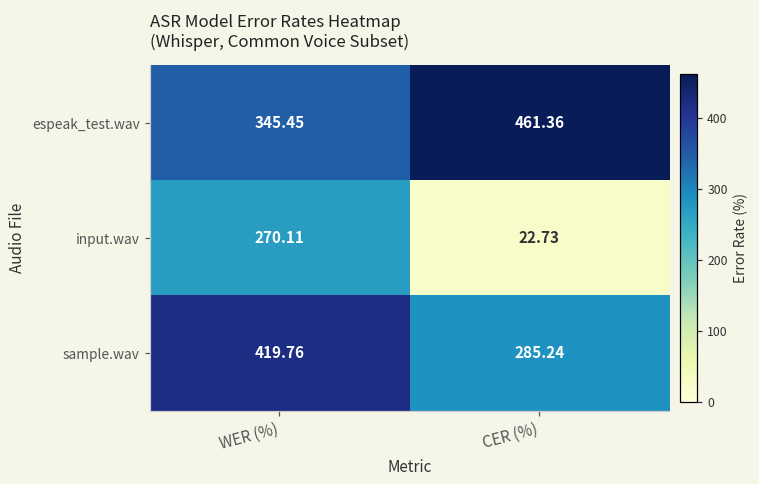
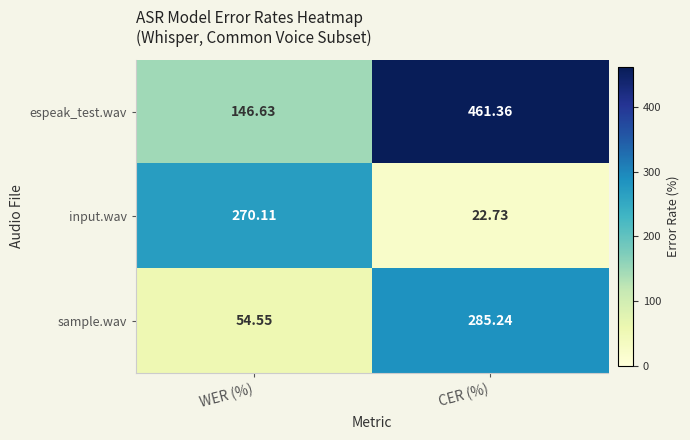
  {
    "espeak_test.wav": {
-     "WER (%)": 345.45,
+     "WER (%)": 146.63,
      "CER (%)": 461.36
    },
    "input.wav": {
      "WER (%)": 270.11,
      "CER (%)": 22.73
    },
    "sample.wav": {
-     "WER (%)": 419.76,
+     "WER (%)": 54.55,
      "CER (%)": 285.24
    }
  }
